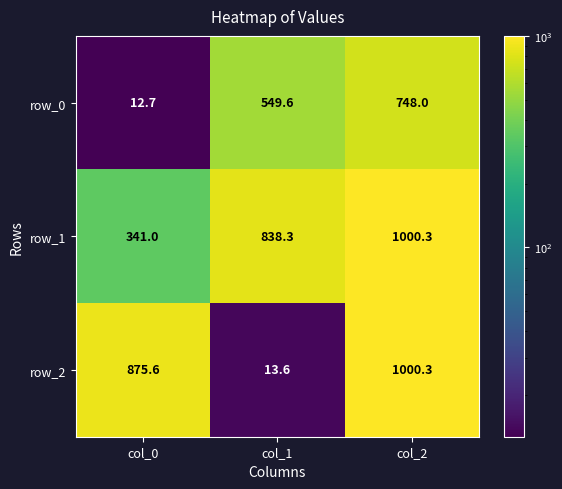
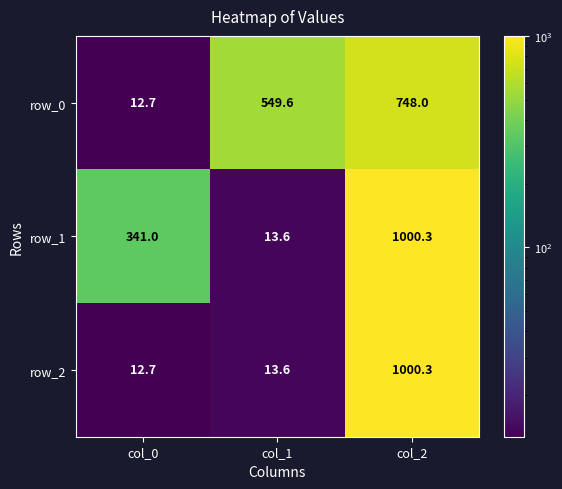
  {
    "row_0": {
      "col_0": 12.7,
      "col_1": 549.6,
      "col_2": 748.0
    },
    "row_1": {
      "col_0": 341.0,
-     "col_1": 838.3,
+     "col_1": 13.6,
      "col_2": 1000.3
    },
    "row_2": {
-     "col_0": 875.6,
+     "col_0": 12.7,
      "col_1": 13.6,
      "col_2": 1000.3
    }
  }
